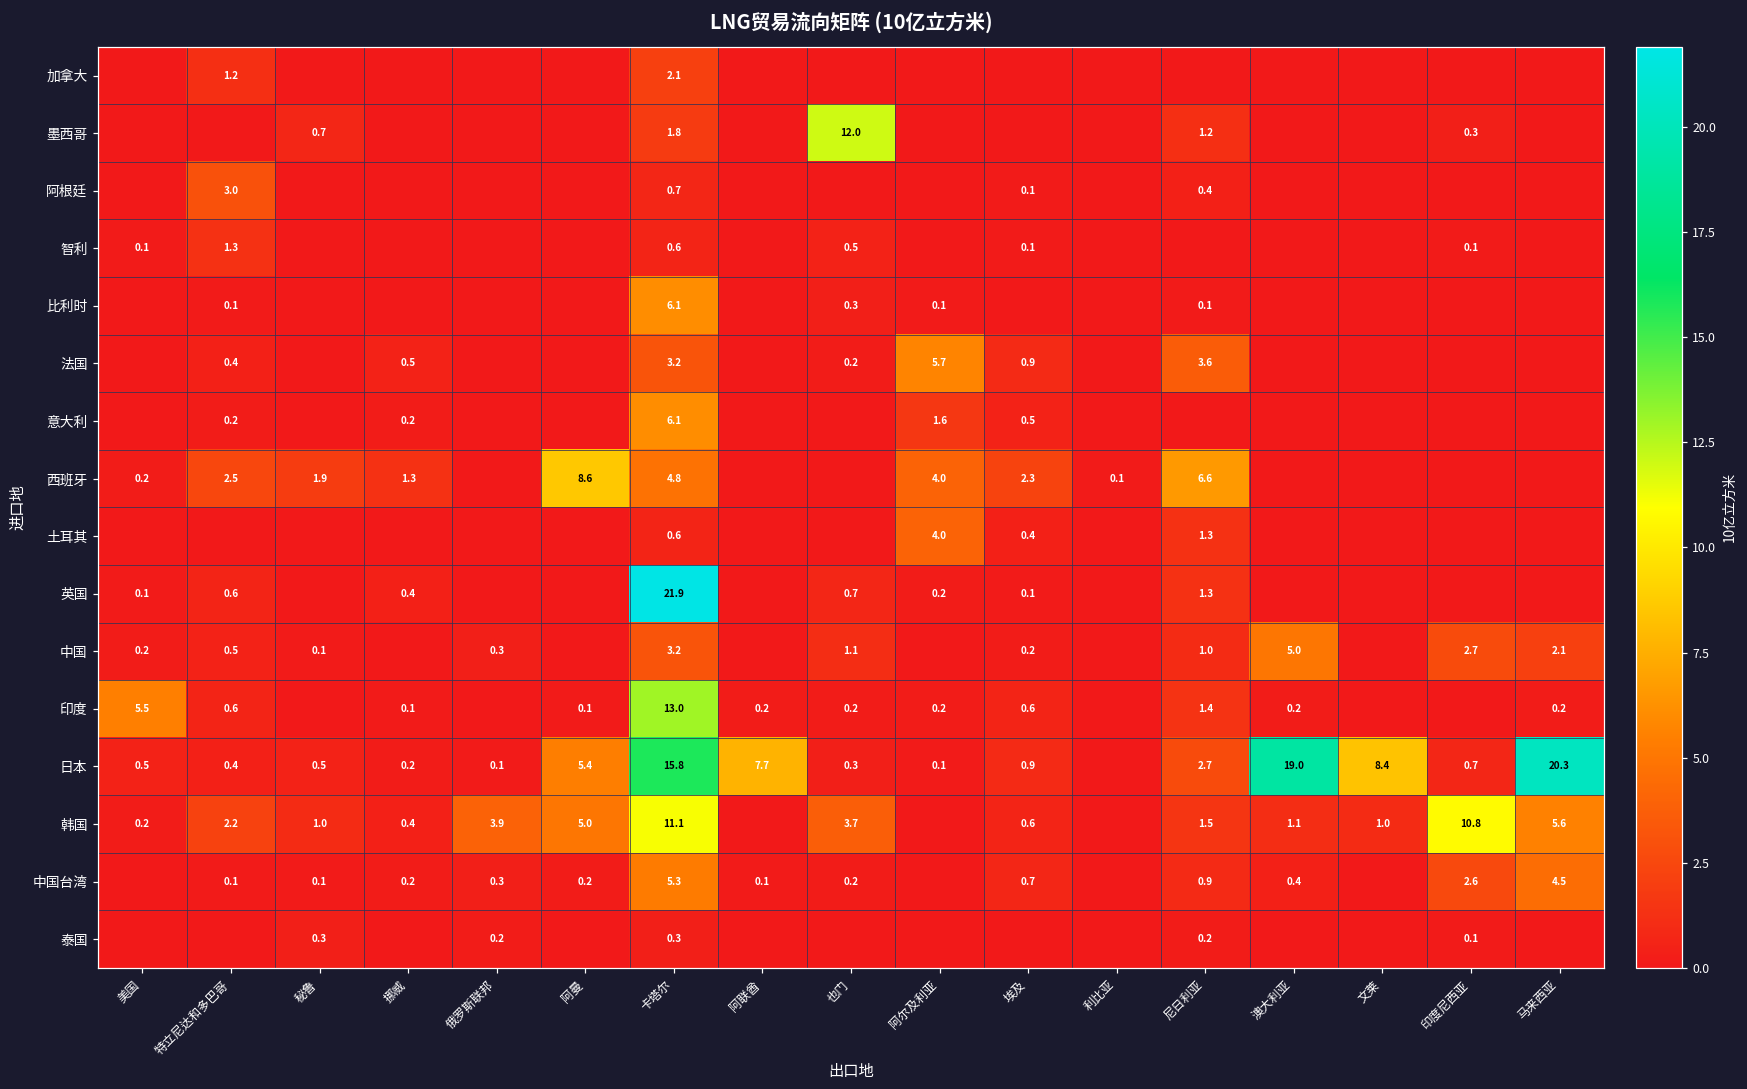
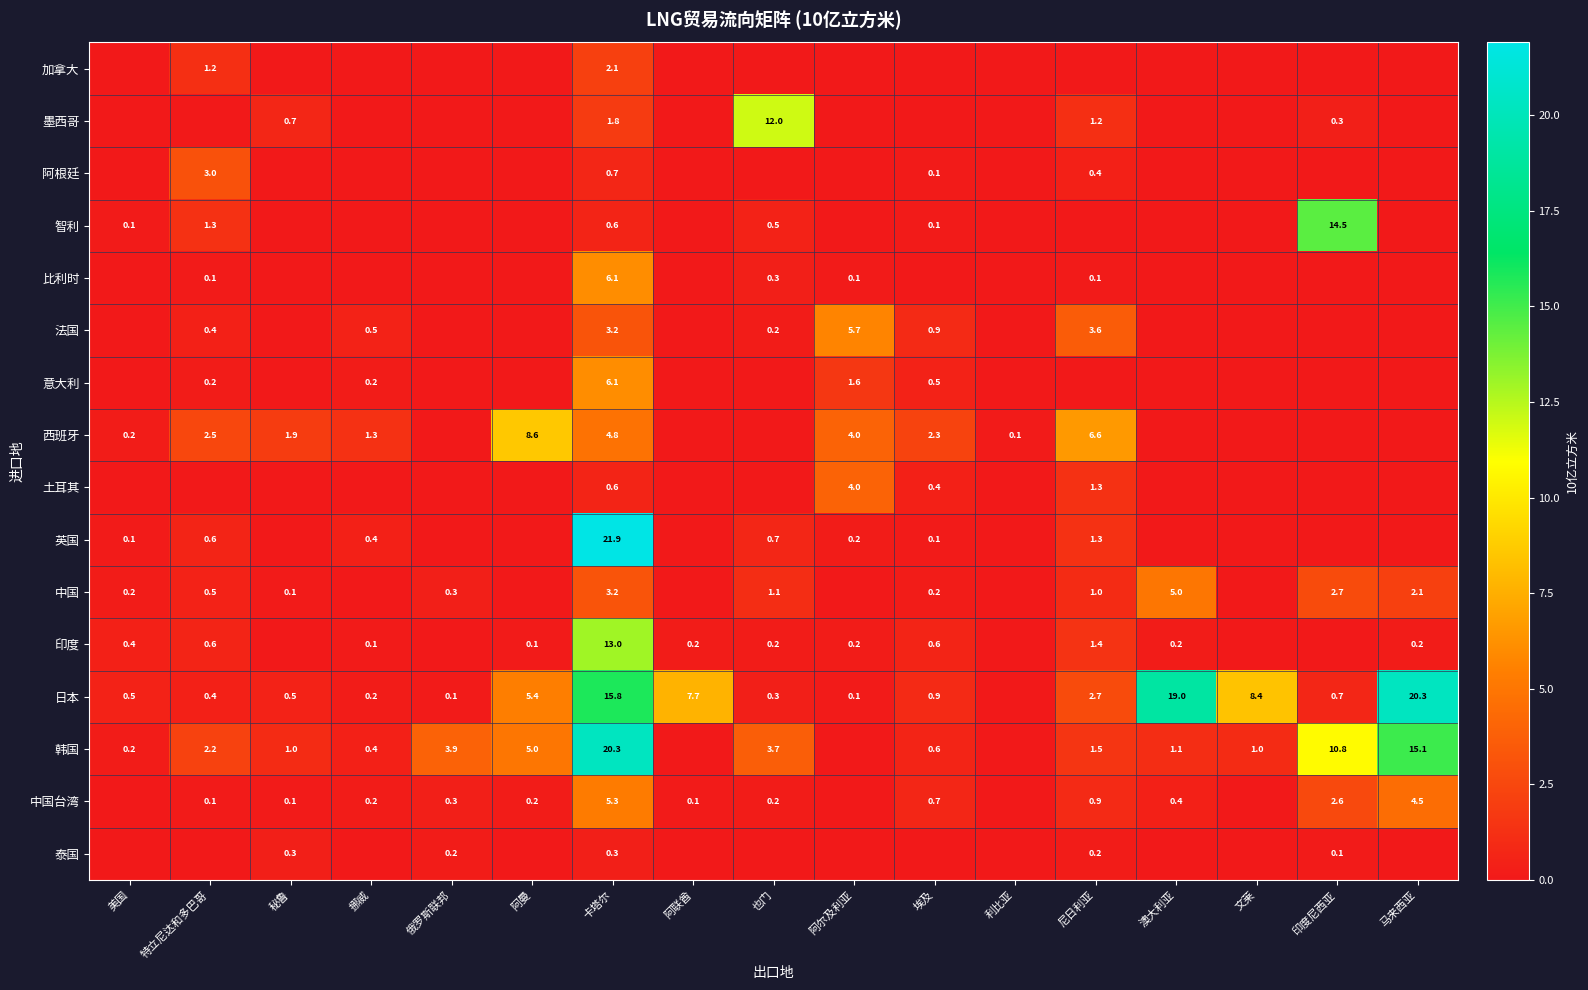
  {
    "加拿大": {
      "特立尼达和多巴哥": 1.2,
      "卡塔尔": 2.1
    },
    "墨西哥": {
      "秘鲁": 0.7,
      "卡塔尔": 1.8,
      "也门": 12.0,
      "尼日利亚": 1.2,
      "印度尼西亚": 0.3
    },
    "阿根廷": {
      "特立尼达和多巴哥": 3.0,
      "卡塔尔": 0.7,
      "埃及": 0.1,
      "尼日利亚": 0.4
    },
    "智利": {
      "美国": 0.1,
      "特立尼达和多巴哥": 1.3,
      "卡塔尔": 0.6,
      "也门": 0.5,
      "埃及": 0.1,
-     "印度尼西亚": 0.1
+     "印度尼西亚": 14.5
    },
    "比利时": {
      "特立尼达和多巴哥": 0.1,
      "卡塔尔": 6.1,
      "也门": 0.3,
      "阿尔及利亚": 0.1,
      "尼日利亚": 0.1
    },
    "法国": {
      "特立尼达和多巴哥": 0.4,
      "挪威": 0.5,
      "卡塔尔": 3.2,
      "也门": 0.2,
      "阿尔及利亚": 5.7,
      "埃及": 0.9,
      "尼日利亚": 3.6
    },
    "意大利": {
      "特立尼达和多巴哥": 0.2,
      "挪威": 0.2,
      "卡塔尔": 6.1,
      "阿尔及利亚": 1.6,
      "埃及": 0.5
    },
    "西班牙": {
      "美国": 0.2,
      "特立尼达和多巴哥": 2.5,
      "秘鲁": 1.9,
      "挪威": 1.3,
      "阿曼": 8.6,
      "卡塔尔": 4.8,
      "阿尔及利亚": 4.0,
      "埃及": 2.3,
      "利比亚": 0.1,
      "尼日利亚": 6.6
    },
    "土耳其": {
      "卡塔尔": 0.6,
      "阿尔及利亚": 4.0,
      "埃及": 0.4,
      "尼日利亚": 1.3
    },
    "英国": {
      "美国": 0.1,
      "特立尼达和多巴哥": 0.6,
      "挪威": 0.4,
      "卡塔尔": 21.9,
      "也门": 0.7,
      "阿尔及利亚": 0.2,
      "埃及": 0.1,
      "尼日利亚": 1.3
    },
    "中国": {
      "美国": 0.2,
      "特立尼达和多巴哥": 0.5,
      "秘鲁": 0.1,
      "俄罗斯联邦": 0.3,
      "卡塔尔": 3.2,
      "也门": 1.1,
      "埃及": 0.2,
      "尼日利亚": 1.0,
      "澳大利亚": 5.0,
      "印度尼西亚": 2.7,
      "马来西亚": 2.1
    },
    "印度": {
-     "美国": 5.5,
+     "美国": 0.4,
      "特立尼达和多巴哥": 0.6,
      "挪威": 0.1,
      "阿曼": 0.1,
      "卡塔尔": 13.0,
      "阿联酋": 0.2,
      "也门": 0.2,
      "阿尔及利亚": 0.2,
      "埃及": 0.6,
      "尼日利亚": 1.4,
      "澳大利亚": 0.2,
      "马来西亚": 0.2
    },
    "日本": {
      "美国": 0.5,
      "特立尼达和多巴哥": 0.4,
      "秘鲁": 0.5,
      "挪威": 0.2,
      "俄罗斯联邦": 0.1,
      "阿曼": 5.4,
      "卡塔尔": 15.8,
      "阿联酋": 7.7,
      "也门": 0.3,
      "阿尔及利亚": 0.1,
      "埃及": 0.9,
      "尼日利亚": 2.7,
      "澳大利亚": 19.0,
      "文莱": 8.4,
      "印度尼西亚": 0.7,
      "马来西亚": 20.3
    },
    "韩国": {
      "美国": 0.2,
      "特立尼达和多巴哥": 2.2,
      "秘鲁": 1.0,
      "挪威": 0.4,
      "俄罗斯联邦": 3.9,
      "阿曼": 5.0,
-     "卡塔尔": 11.1,
+     "卡塔尔": 20.3,
      "也门": 3.7,
      "埃及": 0.6,
      "尼日利亚": 1.5,
      "澳大利亚": 1.1,
      "文莱": 1.0,
      "印度尼西亚": 10.8,
-     "马来西亚": 5.6
+     "马来西亚": 15.1
    },
    "中国台湾": {
      "特立尼达和多巴哥": 0.1,
      "秘鲁": 0.1,
      "挪威": 0.2,
      "俄罗斯联邦": 0.3,
      "阿曼": 0.2,
      "卡塔尔": 5.3,
      "阿联酋": 0.1,
      "也门": 0.2,
      "埃及": 0.7,
      "尼日利亚": 0.9,
      "澳大利亚": 0.4,
      "印度尼西亚": 2.6,
      "马来西亚": 4.5
    },
    "泰国": {
      "秘鲁": 0.3,
      "俄罗斯联邦": 0.2,
      "卡塔尔": 0.3,
      "尼日利亚": 0.2,
      "印度尼西亚": 0.1
    }
  }
